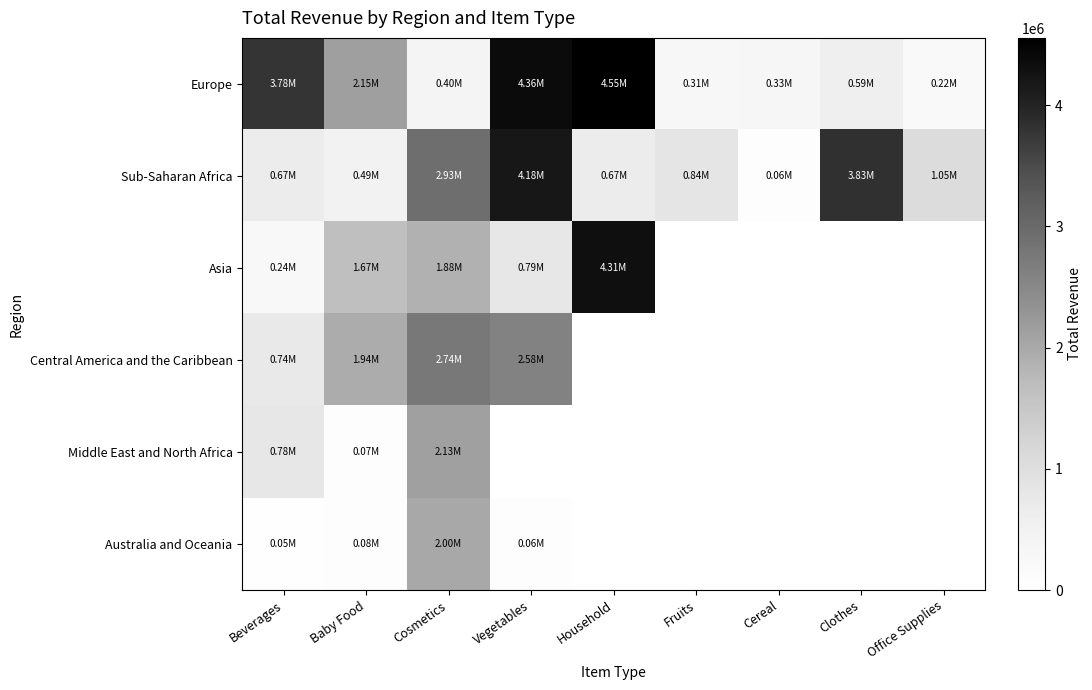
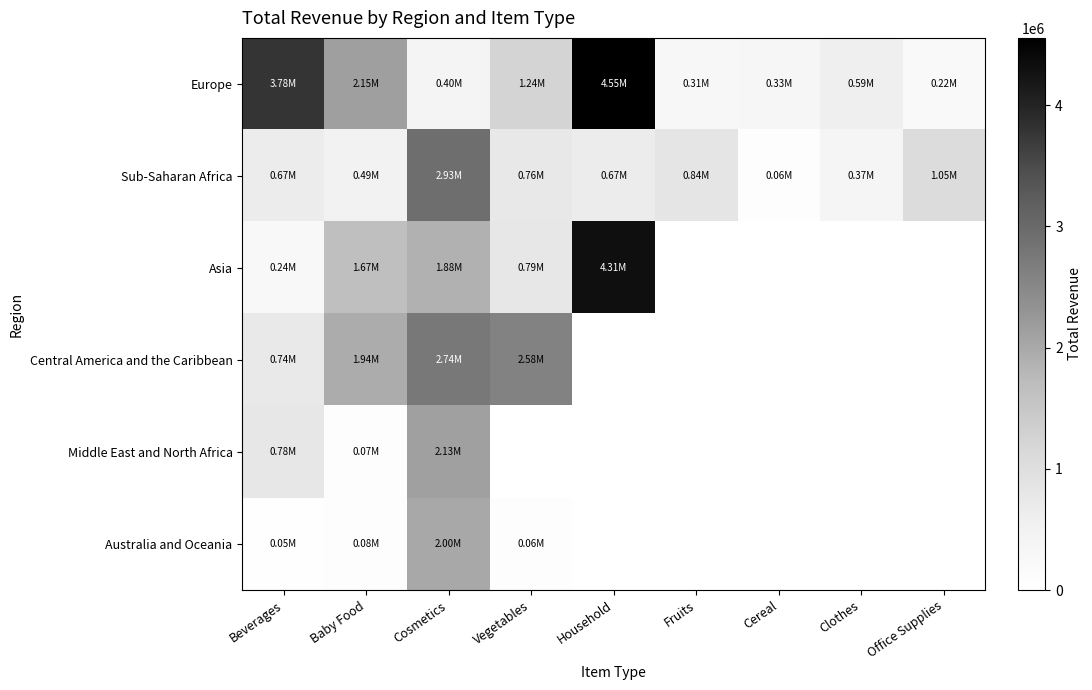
  {
    "Europe": {
      "Beverages": "3.78M",
      "Baby Food": "2.15M",
      "Cosmetics": "0.40M",
-     "Vegetables": "4.36M",
+     "Vegetables": "1.24M",
      "Household": "4.55M",
      "Fruits": "0.31M",
      "Cereal": "0.33M",
      "Clothes": "0.59M",
      "Office Supplies": "0.22M"
    },
    "Sub-Saharan Africa": {
      "Beverages": "0.67M",
      "Baby Food": "0.49M",
      "Cosmetics": "2.93M",
-     "Vegetables": "4.18M",
+     "Vegetables": "0.76M",
      "Household": "0.67M",
      "Fruits": "0.84M",
      "Cereal": "0.06M",
-     "Clothes": "3.83M",
+     "Clothes": "0.37M",
      "Office Supplies": "1.05M"
    },
    "Asia": {
      "Beverages": "0.24M",
      "Baby Food": "1.67M",
      "Cosmetics": "1.88M",
      "Vegetables": "0.79M",
      "Household": "4.31M"
    },
    "Central America and the Caribbean": {
      "Beverages": "0.74M",
      "Baby Food": "1.94M",
      "Cosmetics": "2.74M",
      "Vegetables": "2.58M"
    },
    "Middle East and North Africa": {
      "Beverages": "0.78M",
      "Baby Food": "0.07M",
      "Cosmetics": "2.13M"
    },
    "Australia and Oceania": {
      "Beverages": "0.05M",
      "Baby Food": "0.08M",
      "Cosmetics": "2.00M",
      "Vegetables": "0.06M"
    }
  }
